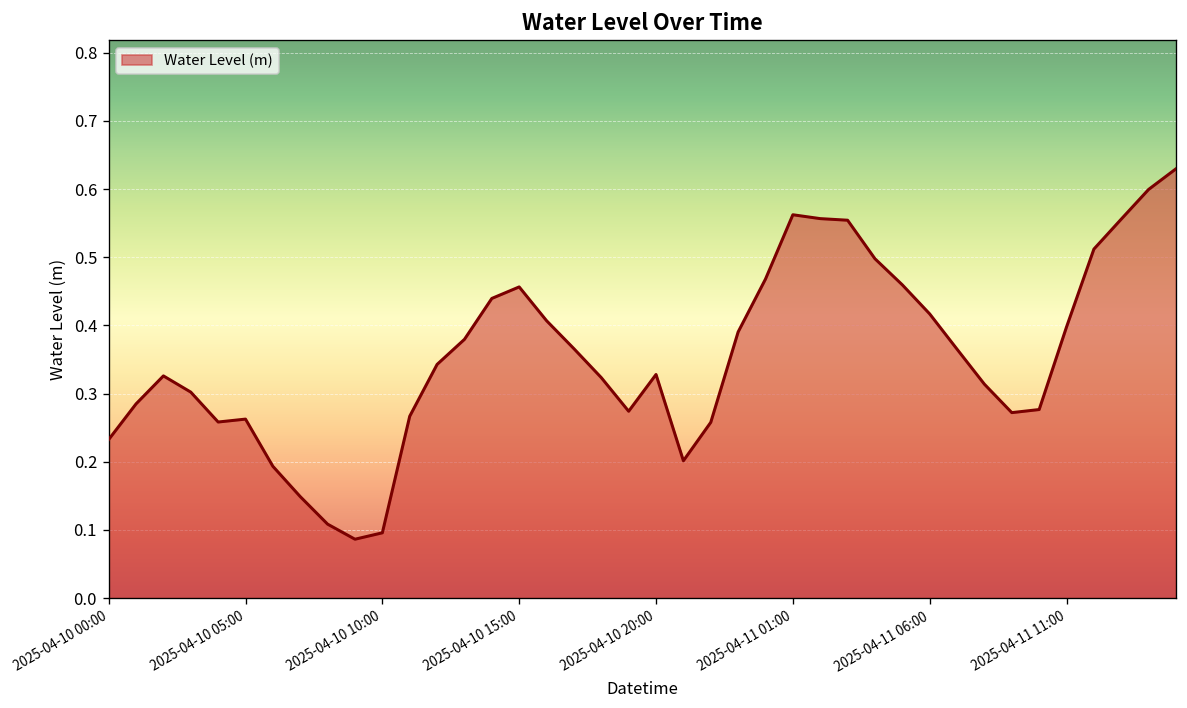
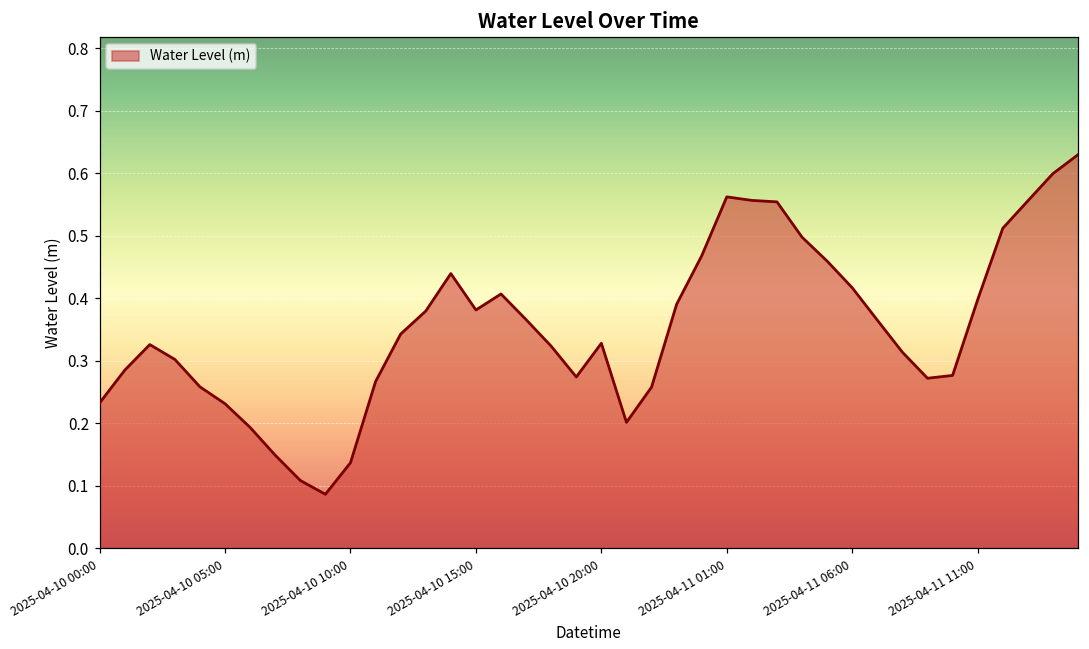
  {
    "2025-04-10 00:00": 0.23,
-   "2025-04-10 05:00": 0.26,
-   "2025-04-10 10:00": 0.10,
-   "2025-04-10 15:00": 0.46,
+   "2025-04-10 05:00": 0.23,
+   "2025-04-10 10:00": 0.14,
+   "2025-04-10 15:00": 0.38,
    "2025-04-10 20:00": 0.33,
    "2025-04-11 01:00": 0.56,
    "2025-04-11 06:00": 0.42,
    "2025-04-11 11:00": 0.40
  }
